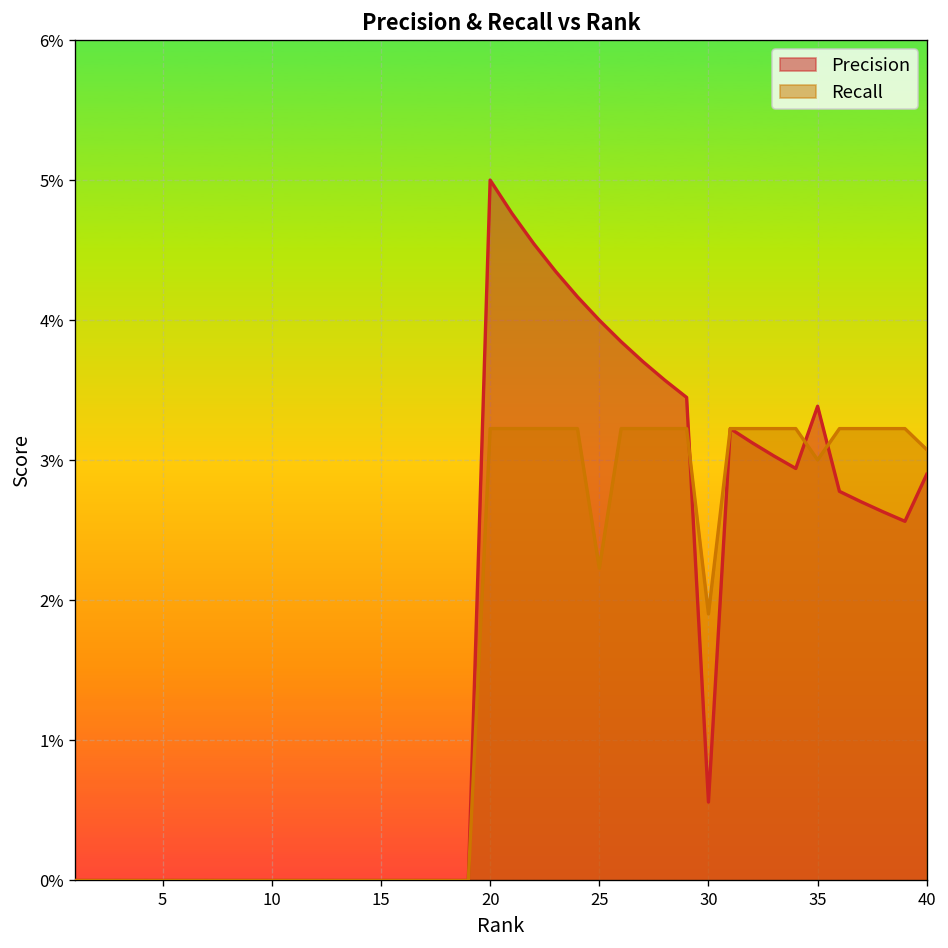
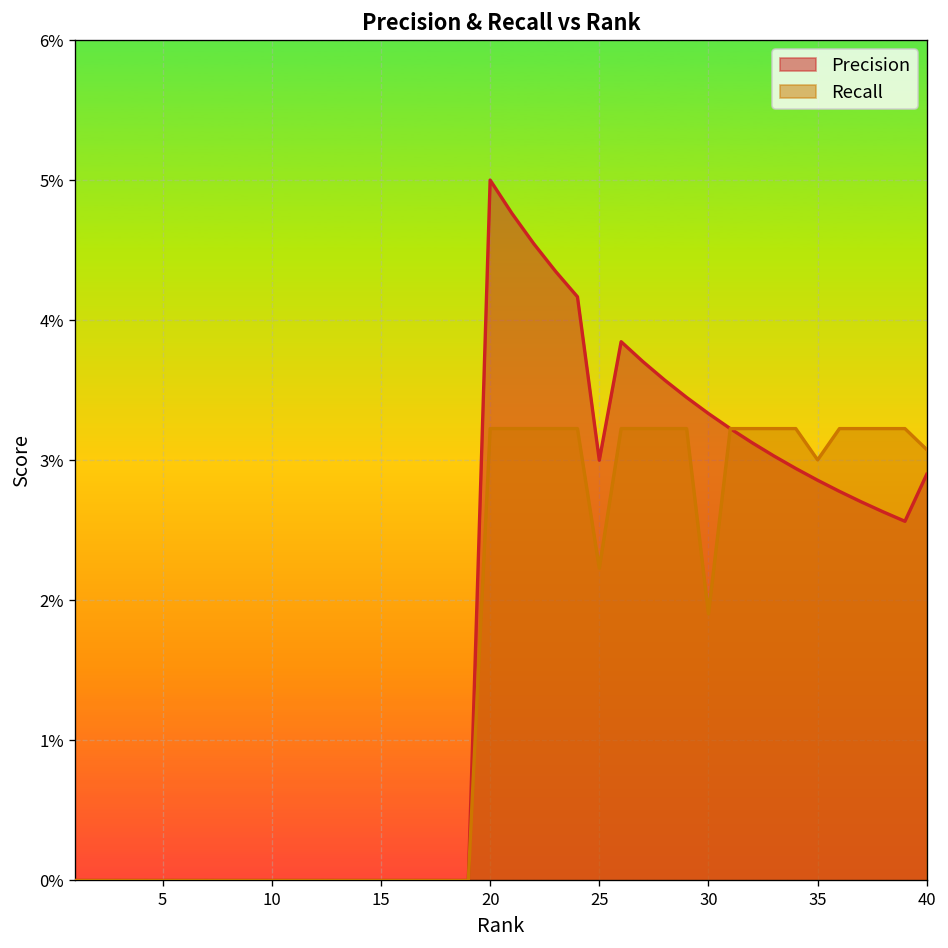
  {
    "Precision": {
      "20": "5.00%",
-     "25": "4.00%",
-     "30": "0.56%",
-     "35": "3.39%",
+     "25": "3.00%",
+     "30": "3.33%",
+     "35": "2.86%",
      "40": "2.90%"
    },
    "Recall": {
      "20": "3.23%",
      "25": "2.23%",
      "30": "1.90%",
      "35": "3.00%",
      "40": "3.08%"
    }
  }
